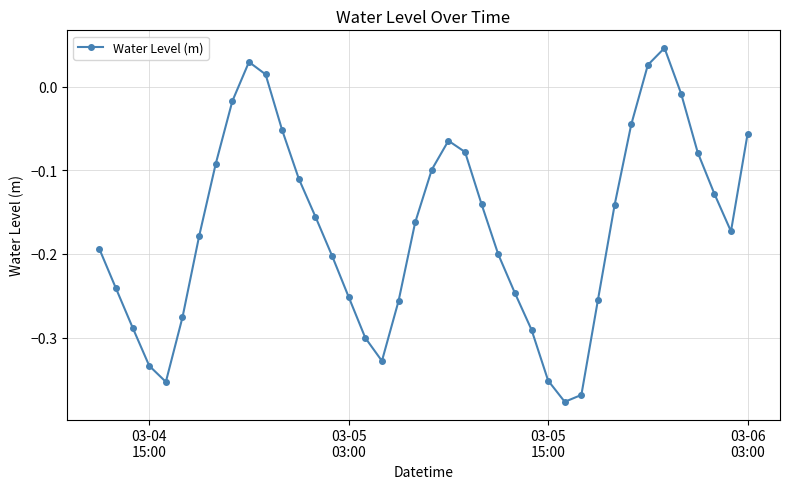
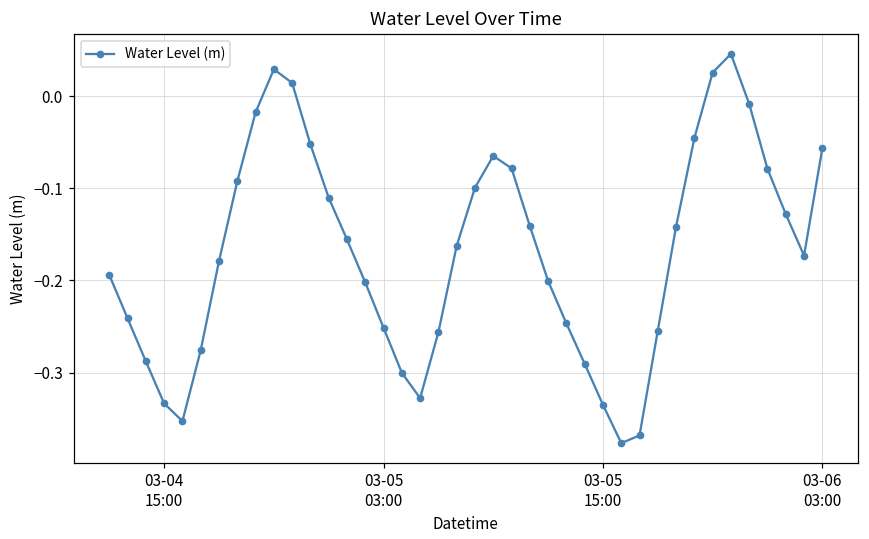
  {
    "03-04 15:00": -0.33,
    "03-05 03:00": -0.25,
-   "03-05 15:00": -0.35,
+   "03-05 15:00": -0.34,
    "03-06 03:00": -0.06
  }
